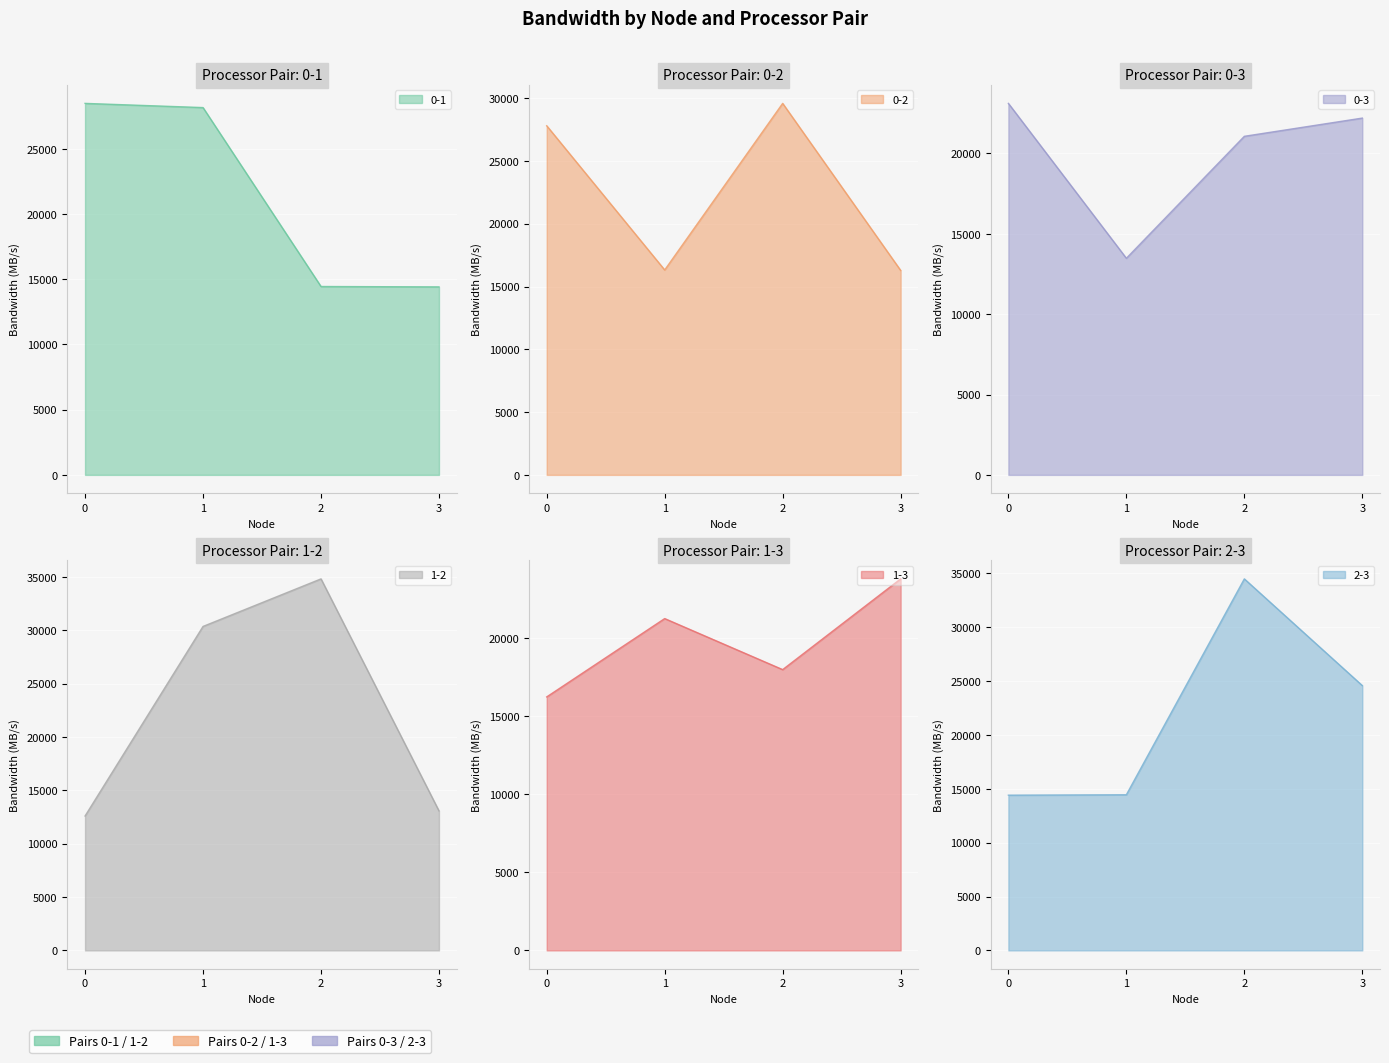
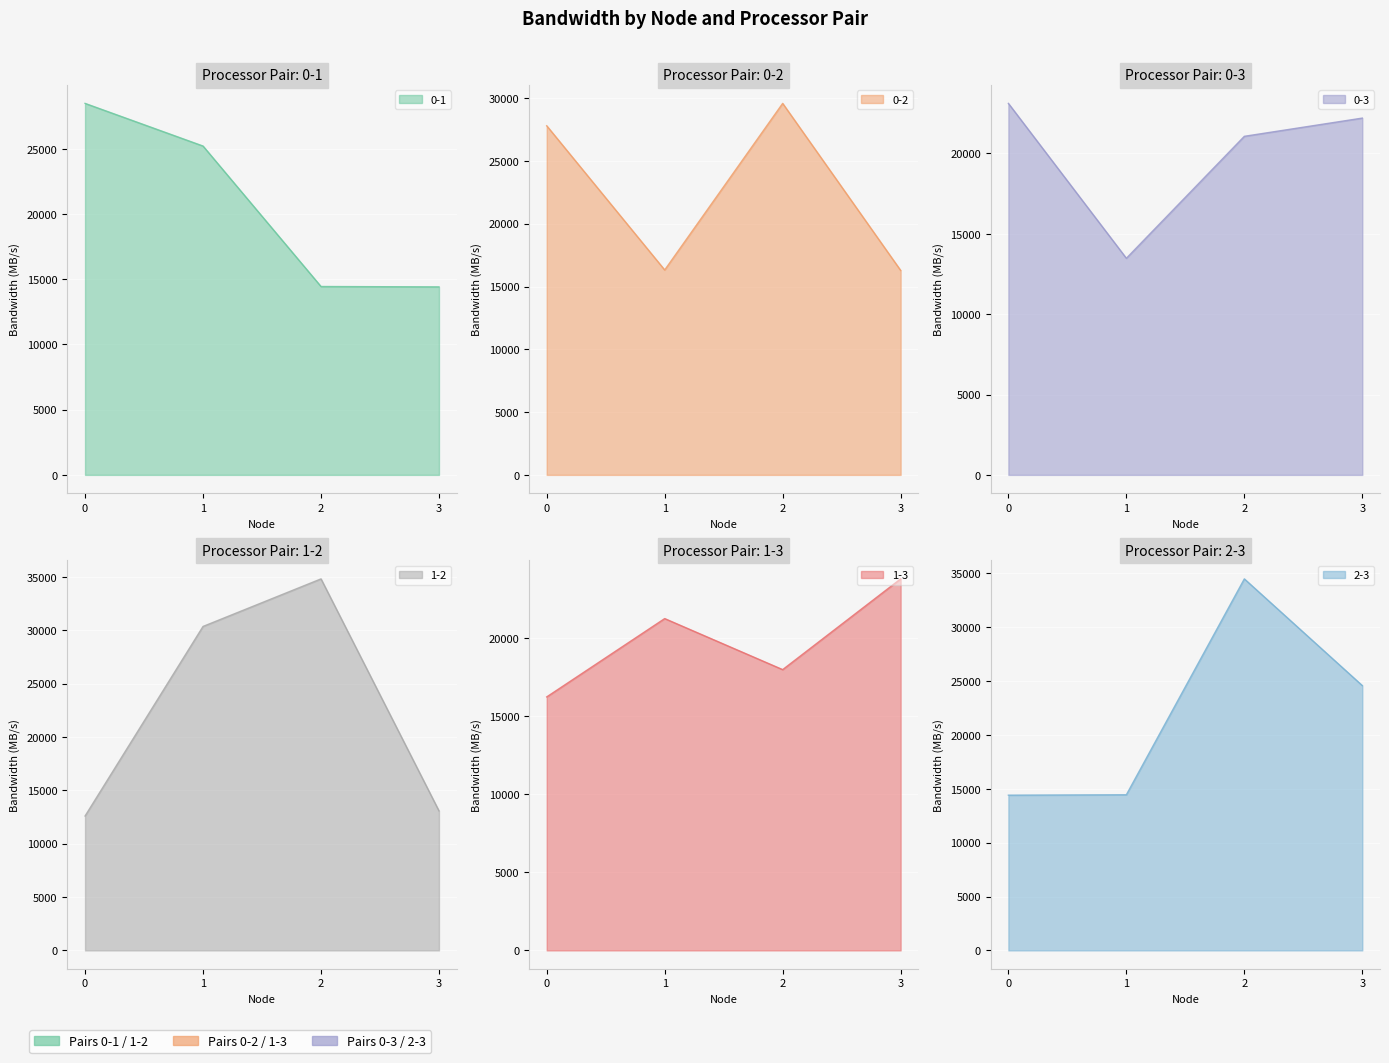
  {
    "Processor Pair: 0-1": {
      "0": 28500,
-     "1": 28200,
+     "1": 25200,
      "2": 14400,
      "3": 14400
    },
    "Processor Pair: 0-2": {
      "0": 27800,
      "1": 16300,
      "2": 29600,
      "3": 16300
    },
    "Processor Pair: 0-3": {
      "0": 23100,
      "1": 13500,
      "2": 21100,
      "3": 22200
    },
    "Processor Pair: 1-2": {
      "0": 12600,
      "1": 30400,
      "2": 34800,
      "3": 13100
    },
    "Processor Pair: 1-3": {
      "0": 16200,
      "1": 21300,
      "2": 18000
    },
    "Processor Pair: 2-3": {
      "0": 14400,
      "1": 14400,
      "2": 34500,
      "3": 24600
    }
  }
